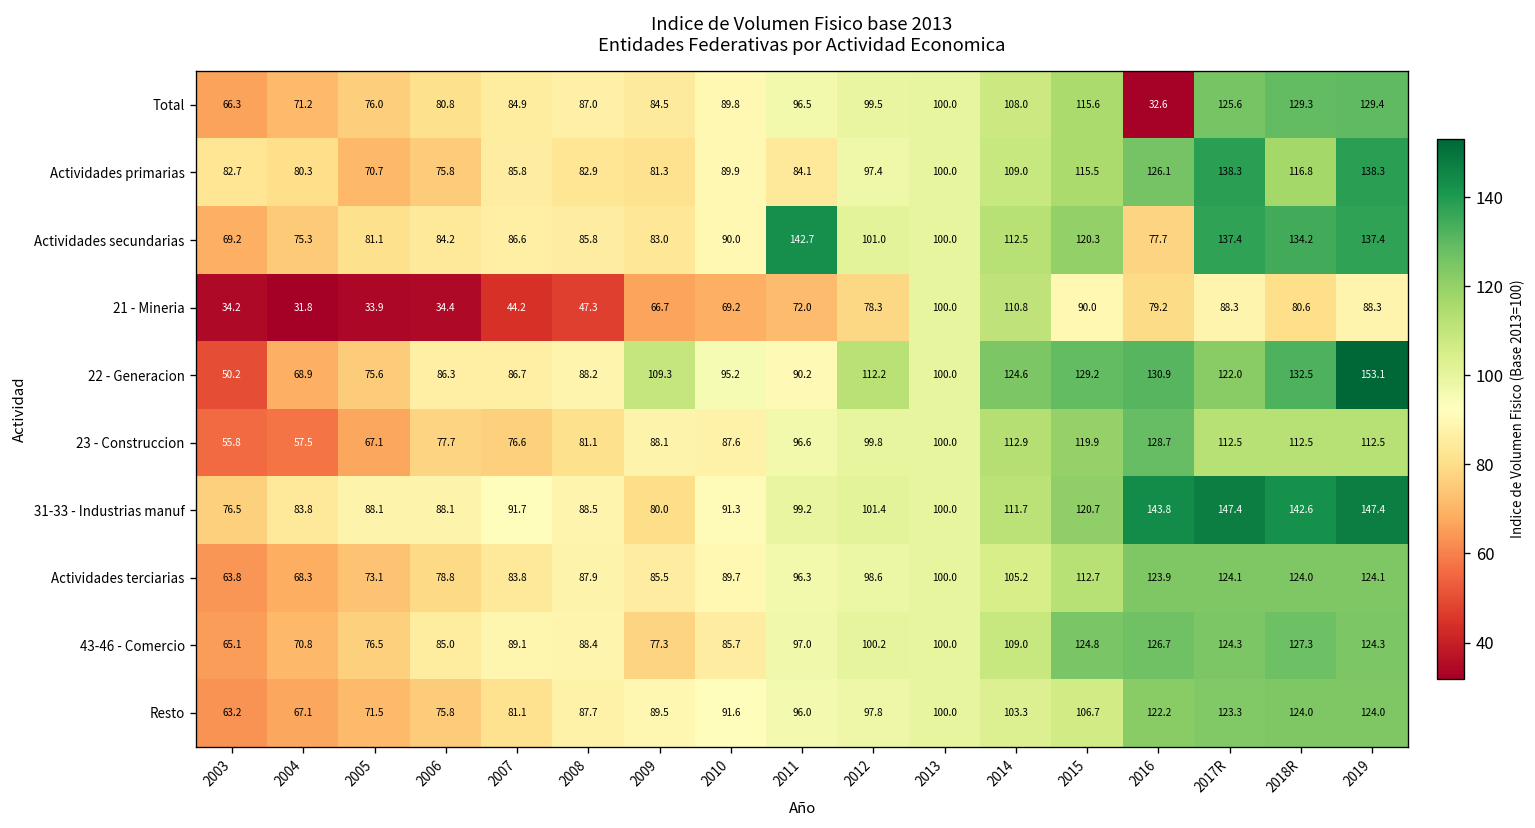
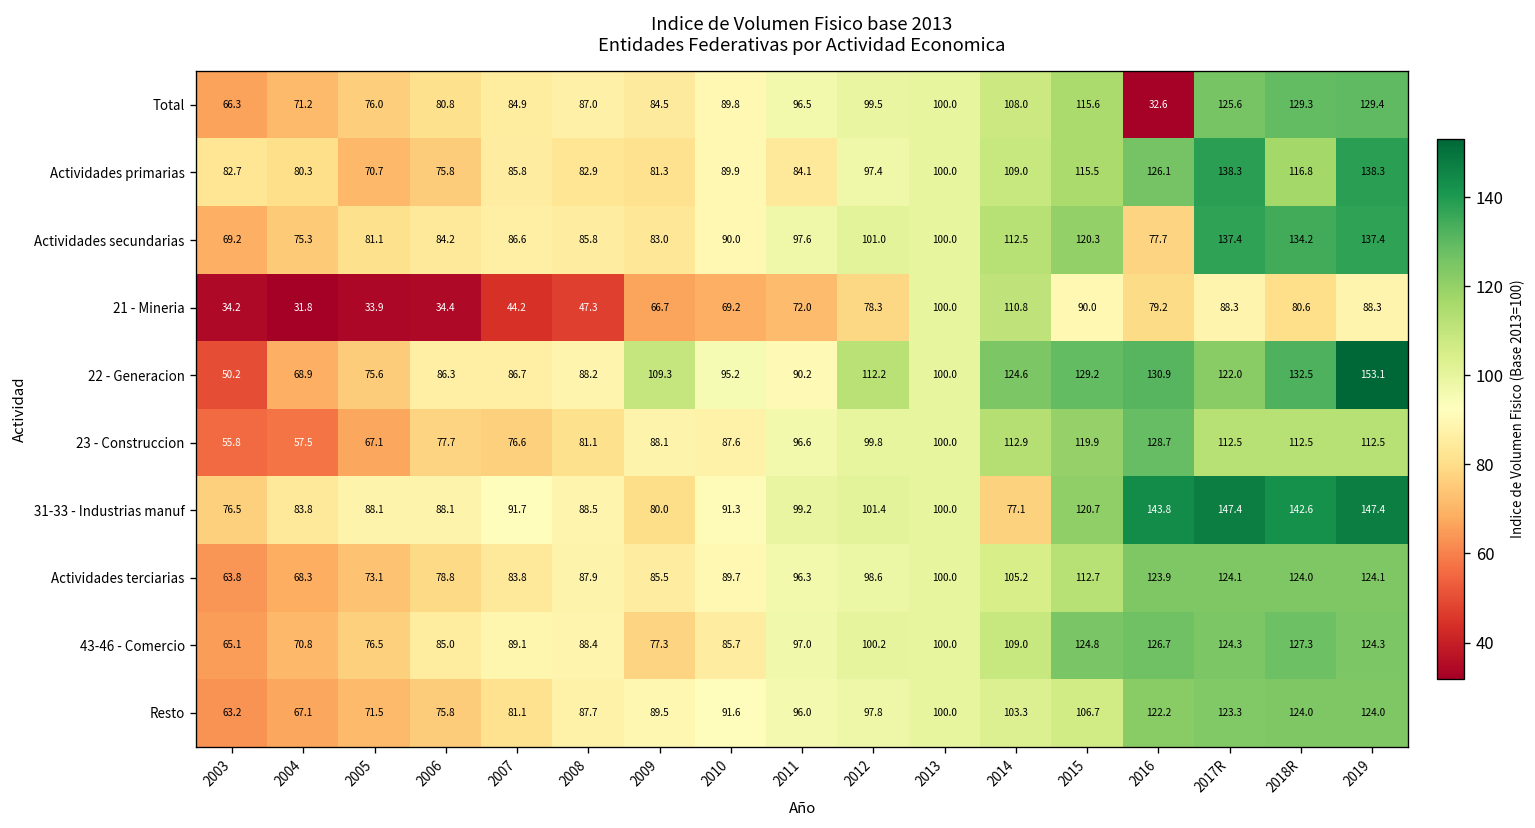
  {
    "Total": {
      "2003": 66.3,
      "2004": 71.2,
      "2005": 76.0,
      "2006": 80.8,
      "2007": 84.9,
      "2008": 87.0,
      "2009": 84.5,
      "2010": 89.8,
      "2011": 96.5,
      "2012": 99.5,
      "2013": 100.0,
      "2014": 108.0,
      "2015": 115.6,
      "2016": 32.6,
      "2017R": 125.6,
      "2018R": 129.3,
      "2019": 129.4
    },
    "Actividades primarias": {
      "2003": 82.7,
      "2004": 80.3,
      "2005": 70.7,
      "2006": 75.8,
      "2007": 85.8,
      "2008": 82.9,
      "2009": 81.3,
      "2010": 89.9,
      "2011": 84.1,
      "2012": 97.4,
      "2013": 100.0,
      "2014": 109.0,
      "2015": 115.5,
      "2016": 126.1,
      "2017R": 138.3,
      "2018R": 116.8,
      "2019": 138.3
    },
    "Actividades secundarias": {
      "2003": 69.2,
      "2004": 75.3,
      "2005": 81.1,
      "2006": 84.2,
      "2007": 86.6,
      "2008": 85.8,
      "2009": 83.0,
      "2010": 90.0,
-     "2011": 142.7,
+     "2011": 97.6,
      "2012": 101.0,
      "2013": 100.0,
      "2014": 112.5,
      "2015": 120.3,
      "2016": 77.7,
      "2017R": 137.4,
      "2018R": 134.2,
      "2019": 137.4
    },
    "21 - Mineria": {
      "2003": 34.2,
      "2004": 31.8,
      "2005": 33.9,
      "2006": 34.4,
      "2007": 44.2,
      "2008": 47.3,
      "2009": 66.7,
      "2010": 69.2,
      "2011": 72.0,
      "2012": 78.3,
      "2013": 100.0,
      "2014": 110.8,
      "2015": 90.0,
      "2016": 79.2,
      "2017R": 88.3,
      "2018R": 80.6,
      "2019": 88.3
    },
    "22 - Generacion": {
      "2003": 50.2,
      "2004": 68.9,
      "2005": 75.6,
      "2006": 86.3,
      "2007": 86.7,
      "2008": 88.2,
      "2009": 109.3,
      "2010": 95.2,
      "2011": 90.2,
      "2012": 112.2,
      "2013": 100.0,
      "2014": 124.6,
      "2015": 129.2,
      "2016": 130.9,
      "2017R": 122.0,
      "2018R": 132.5,
      "2019": 153.1
    },
    "23 - Construccion": {
      "2003": 55.8,
      "2004": 57.5,
      "2005": 67.1,
      "2006": 77.7,
      "2007": 76.6,
      "2008": 81.1,
      "2009": 88.1,
      "2010": 87.6,
      "2011": 96.6,
      "2012": 99.8,
      "2013": 100.0,
      "2014": 112.9,
      "2015": 119.9,
      "2016": 128.7,
      "2017R": 112.5,
      "2018R": 112.5,
      "2019": 112.5
    },
    "31-33 - Industrias manuf": {
      "2003": 76.5,
      "2004": 83.8,
      "2005": 88.1,
      "2006": 88.1,
      "2007": 91.7,
      "2008": 88.5,
      "2009": 80.0,
      "2010": 91.3,
      "2011": 99.2,
      "2012": 101.4,
      "2013": 100.0,
-     "2014": 111.7,
+     "2014": 77.1,
      "2015": 120.7,
      "2016": 143.8,
      "2017R": 147.4,
      "2018R": 142.6,
      "2019": 147.4
    },
    "Actividades terciarias": {
      "2003": 63.8,
      "2004": 68.3,
      "2005": 73.1,
      "2006": 78.8,
      "2007": 83.8,
      "2008": 87.9,
      "2009": 85.5,
      "2010": 89.7,
      "2011": 96.3,
      "2012": 98.6,
      "2013": 100.0,
      "2014": 105.2,
      "2015": 112.7,
      "2016": 123.9,
      "2017R": 124.1,
      "2018R": 124.0,
      "2019": 124.1
    },
    "43-46 - Comercio": {
      "2003": 65.1,
      "2004": 70.8,
      "2005": 76.5,
      "2006": 85.0,
      "2007": 89.1,
      "2008": 88.4,
      "2009": 77.3,
      "2010": 85.7,
      "2011": 97.0,
      "2012": 100.2,
      "2013": 100.0,
      "2014": 109.0,
      "2015": 124.8,
      "2016": 126.7,
      "2017R": 124.3,
      "2018R": 127.3,
      "2019": 124.3
    },
    "Resto": {
      "2003": 63.2,
      "2004": 67.1,
      "2005": 71.5,
      "2006": 75.8,
      "2007": 81.1,
      "2008": 87.7,
      "2009": 89.5,
      "2010": 91.6,
      "2011": 96.0,
      "2012": 97.8,
      "2013": 100.0,
      "2014": 103.3,
      "2015": 106.7,
      "2016": 122.2,
      "2017R": 123.3,
      "2018R": 124.0,
      "2019": 124.0
    }
  }
